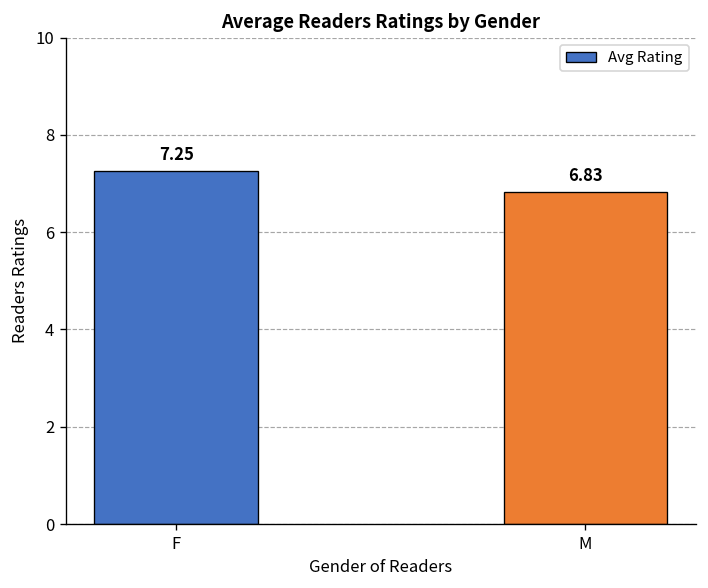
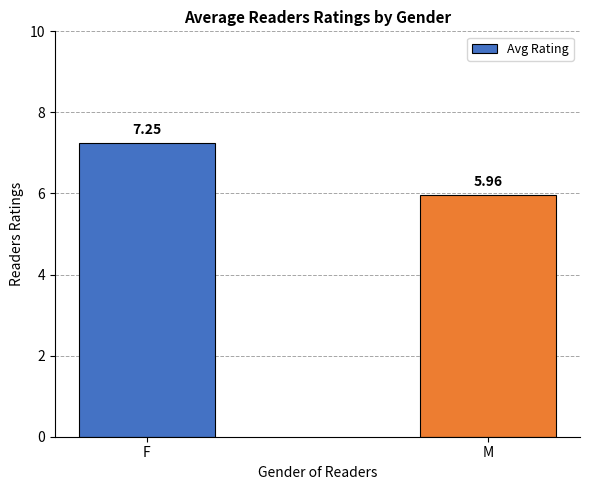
  {
    "F": 7.25,
-   "M": 6.83
+   "M": 5.96
  }
